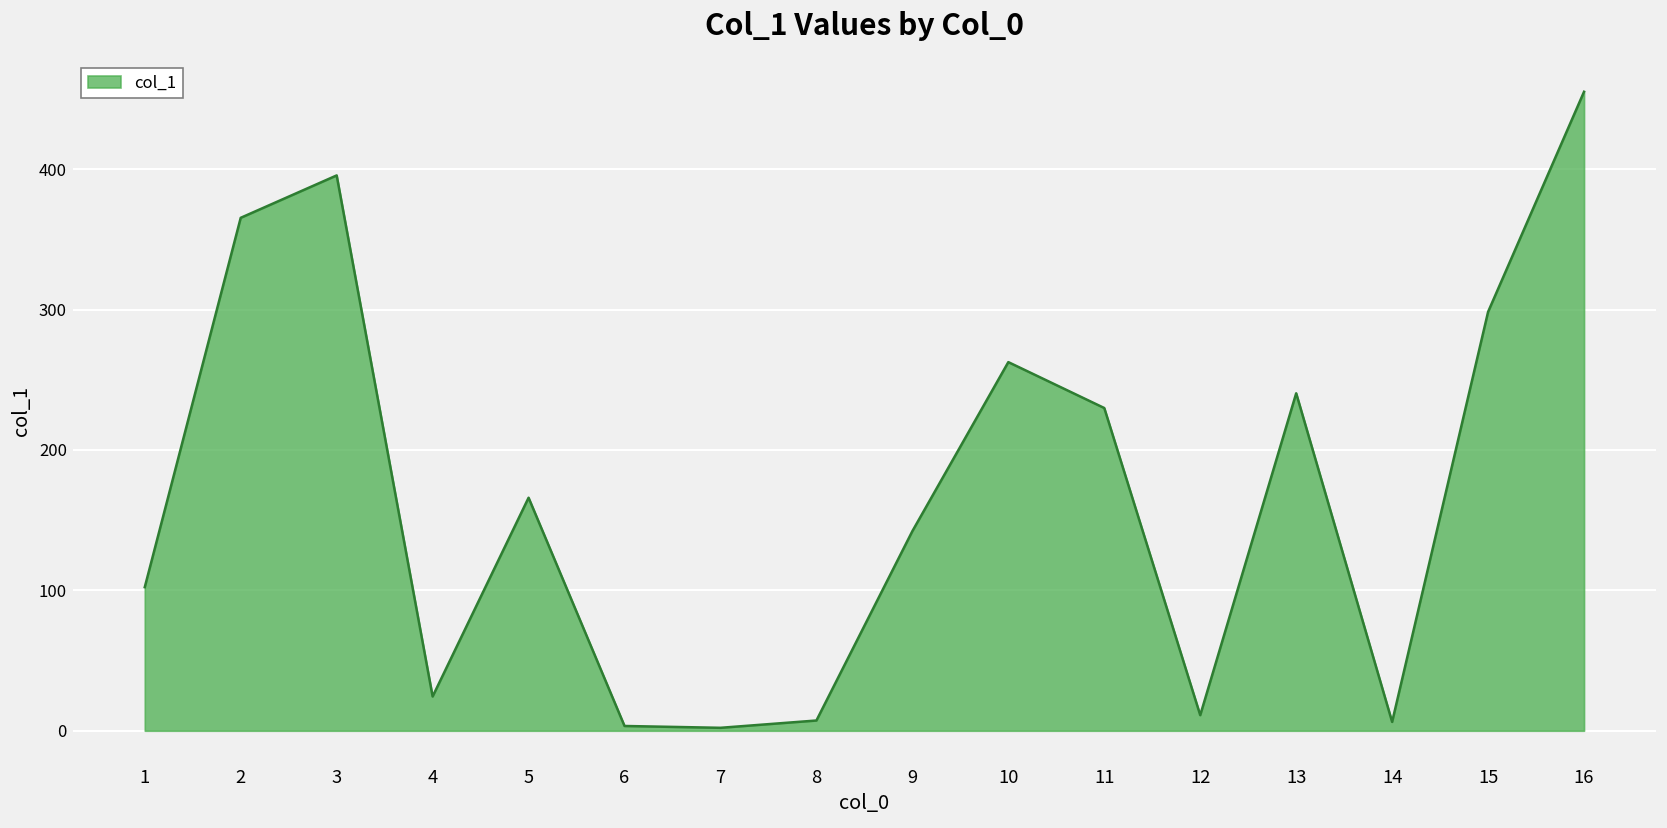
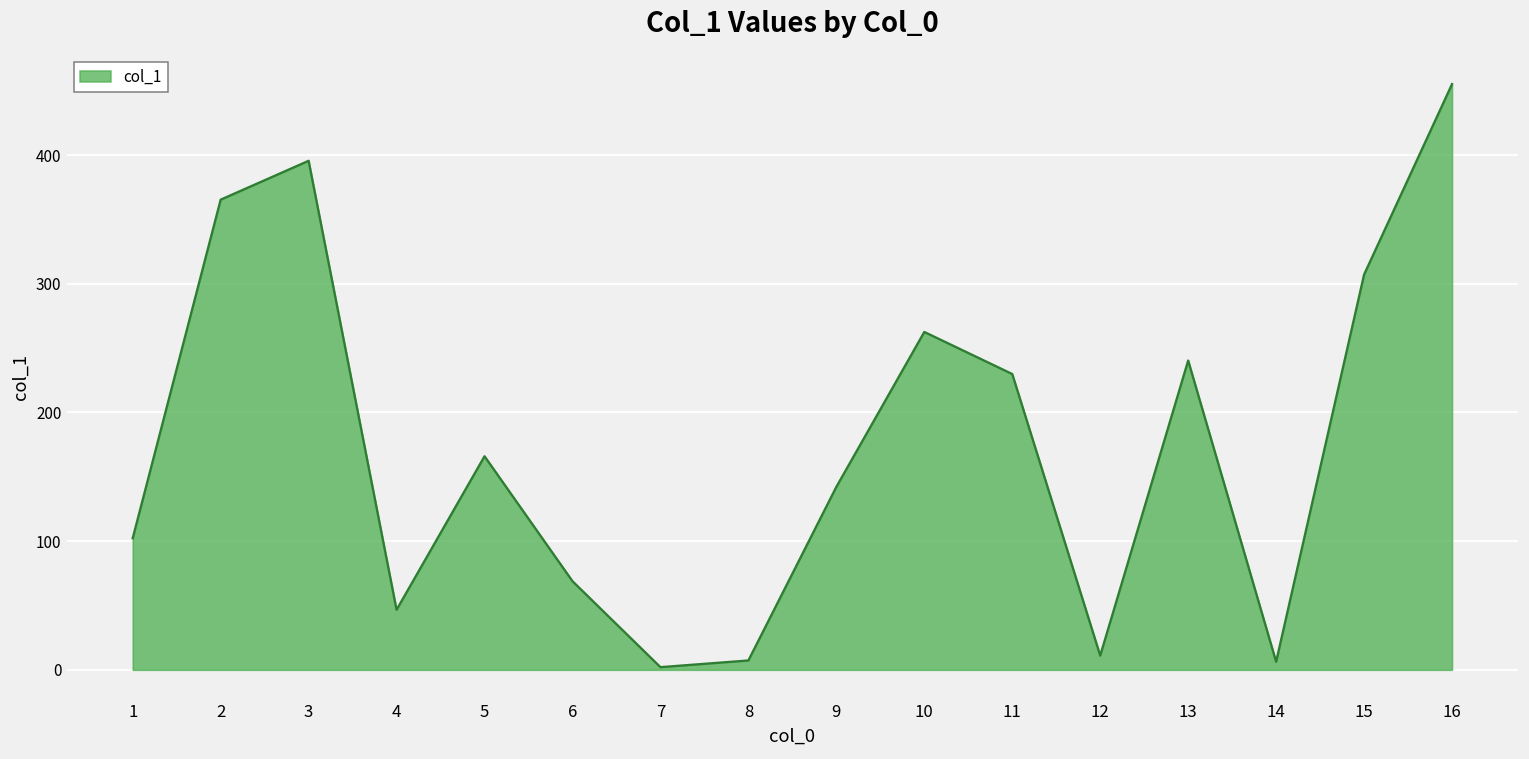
  {
    "1": 102,
    "2": 365,
    "3": 396,
-   "4": 24,
+   "4": 47,
    "5": 166,
-   "6": 3,
+   "6": 69,
    "7": 2,
    "8": 7,
    "9": 142,
    "10": 263,
    "11": 230,
    "12": 11,
    "13": 240,
    "14": 6,
-   "15": 298,
+   "15": 307,
    "16": 455
  }
